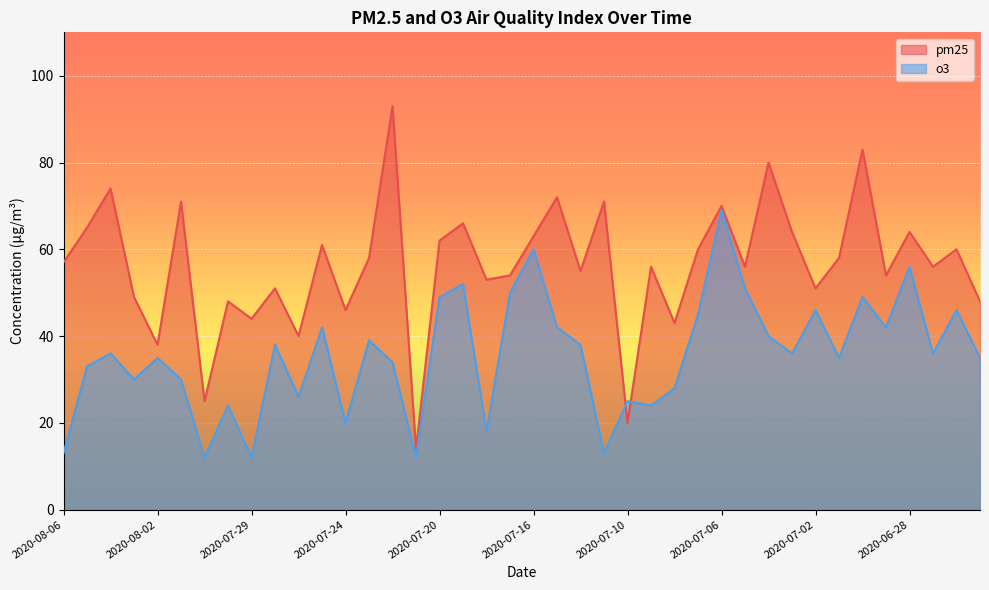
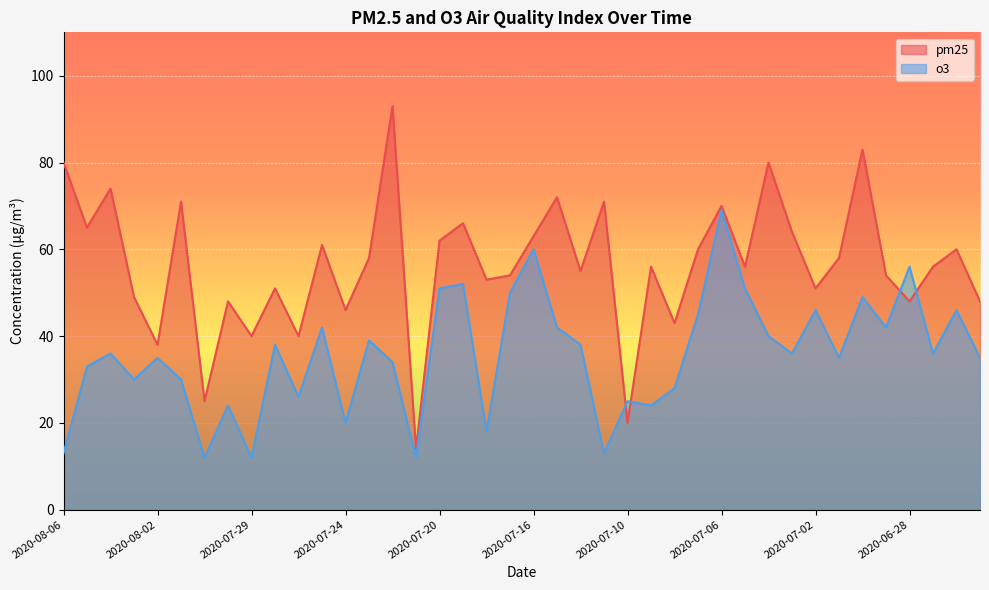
  {
    "pm25": {
-     "2020-08-06": 57,
+     "2020-08-06": 80,
      "2020-08-02": 38,
-     "2020-07-29": 44,
+     "2020-07-29": 40,
      "2020-07-24": 46,
      "2020-07-20": 62,
      "2020-07-16": 63,
      "2020-07-10": 20,
      "2020-07-06": 70,
      "2020-07-02": 51,
-     "2020-06-28": 64
+     "2020-06-28": 48
    },
    "o3": {
      "2020-08-06": 13,
      "2020-08-02": 35,
      "2020-07-29": 12,
      "2020-07-24": 20,
-     "2020-07-20": 49,
+     "2020-07-20": 51,
      "2020-07-16": 60,
      "2020-07-10": 25,
      "2020-07-06": 69,
      "2020-07-02": 46,
      "2020-06-28": 56
    }
  }
